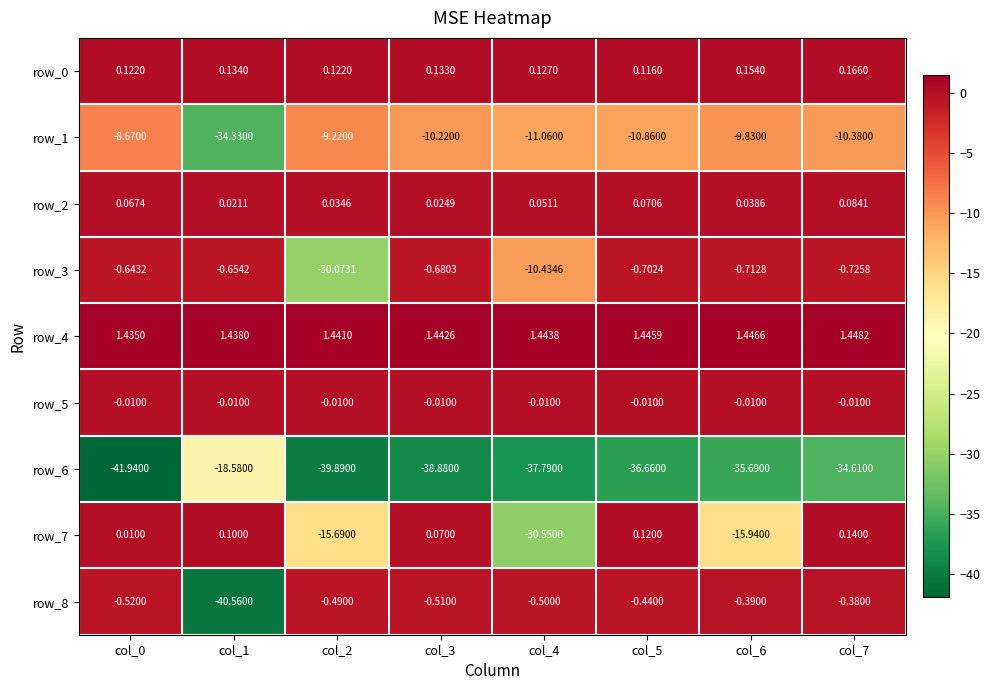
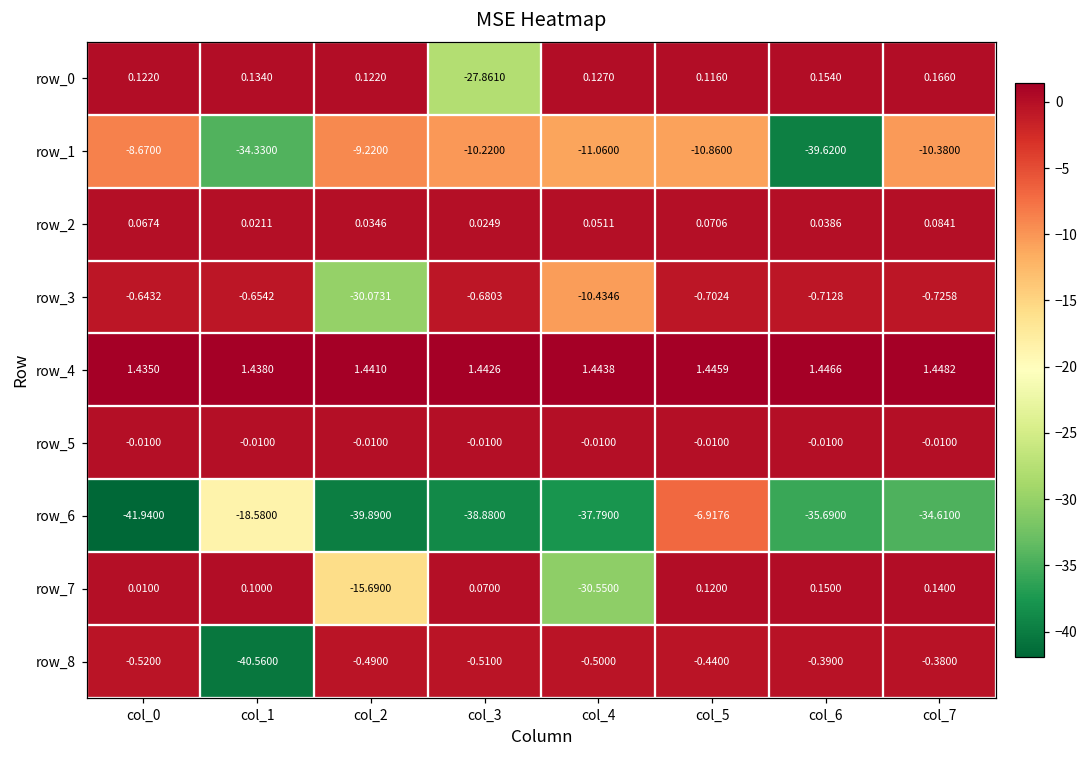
  {
    "row_0": {
      "col_0": 0.1220,
      "col_1": 0.1340,
      "col_2": 0.1220,
-     "col_3": 0.1330,
+     "col_3": -27.8610,
      "col_4": 0.1270,
      "col_5": 0.1160,
      "col_6": 0.1540,
      "col_7": 0.1660
    },
    "row_1": {
      "col_0": -8.6700,
      "col_1": -34.3300,
      "col_2": -9.2200,
      "col_3": -10.2200,
      "col_4": -11.0600,
      "col_5": -10.8600,
-     "col_6": -9.8300,
+     "col_6": -39.6200,
      "col_7": -10.3800
    },
    "row_2": {
      "col_0": 0.0674,
      "col_1": 0.0211,
      "col_2": 0.0346,
      "col_3": 0.0249,
      "col_4": 0.0511,
      "col_5": 0.0706,
      "col_6": 0.0386,
      "col_7": 0.0841
    },
    "row_3": {
      "col_0": -0.6432,
      "col_1": -0.6542,
      "col_2": -30.0731,
      "col_3": -0.6803,
      "col_4": -10.4346,
      "col_5": -0.7024,
      "col_6": -0.7128,
      "col_7": -0.7258
    },
    "row_4": {
      "col_0": 1.4350,
      "col_1": 1.4380,
      "col_2": 1.4410,
      "col_3": 1.4426,
      "col_4": 1.4438,
      "col_5": 1.4459,
      "col_6": 1.4466,
      "col_7": 1.4482
    },
    "row_5": {
      "col_0": -0.0100,
      "col_1": -0.0100,
      "col_2": -0.0100,
      "col_3": -0.0100,
      "col_4": -0.0100,
      "col_5": -0.0100,
      "col_6": -0.0100,
      "col_7": -0.0100
    },
    "row_6": {
      "col_0": -41.9400,
      "col_1": -18.5800,
      "col_2": -39.8900,
      "col_3": -38.8800,
      "col_4": -37.7900,
-     "col_5": -36.6600,
+     "col_5": -6.9176,
      "col_6": -35.6900,
      "col_7": -34.6100
    },
    "row_7": {
      "col_0": 0.0100,
      "col_1": 0.1000,
      "col_2": -15.6900,
      "col_3": 0.0700,
      "col_4": -30.5500,
      "col_5": 0.1200,
-     "col_6": -15.9400,
+     "col_6": 0.1500,
      "col_7": 0.1400
    },
    "row_8": {
      "col_0": -0.5200,
      "col_1": -40.5600,
      "col_2": -0.4900,
      "col_3": -0.5100,
      "col_4": -0.5000,
      "col_5": -0.4400,
      "col_6": -0.3900,
      "col_7": -0.3800
    }
  }
